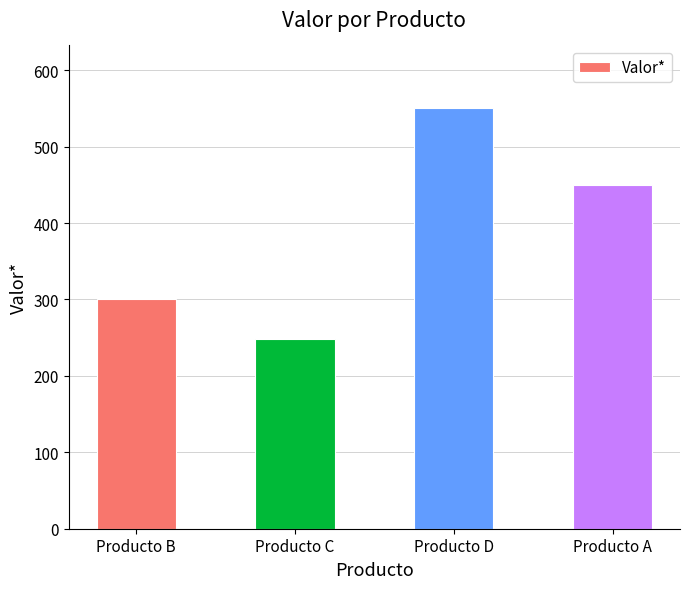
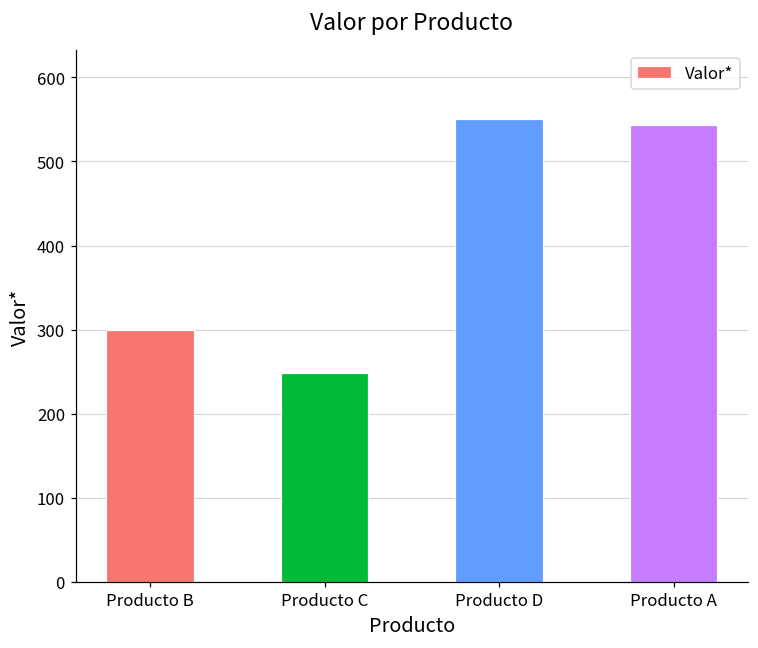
  {
    "Producto B": 300,
    "Producto C": 250,
    "Producto D": 550,
-   "Producto A": 450
+   "Producto A": 540
  }
